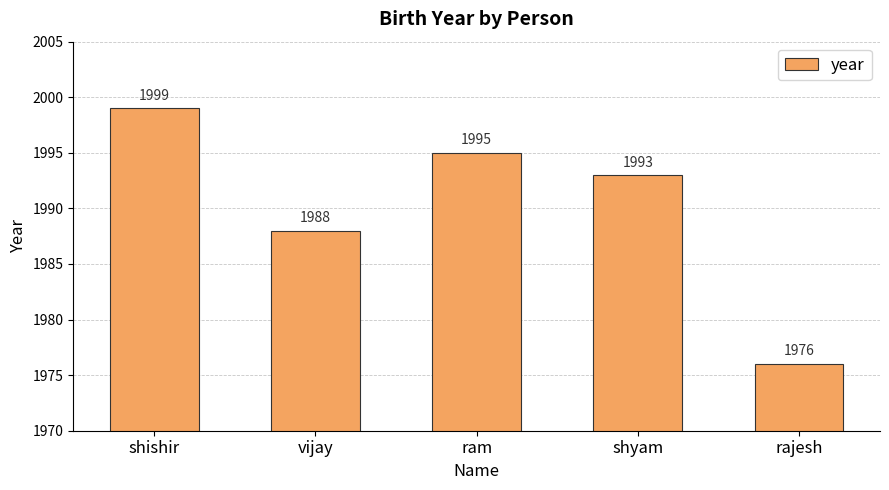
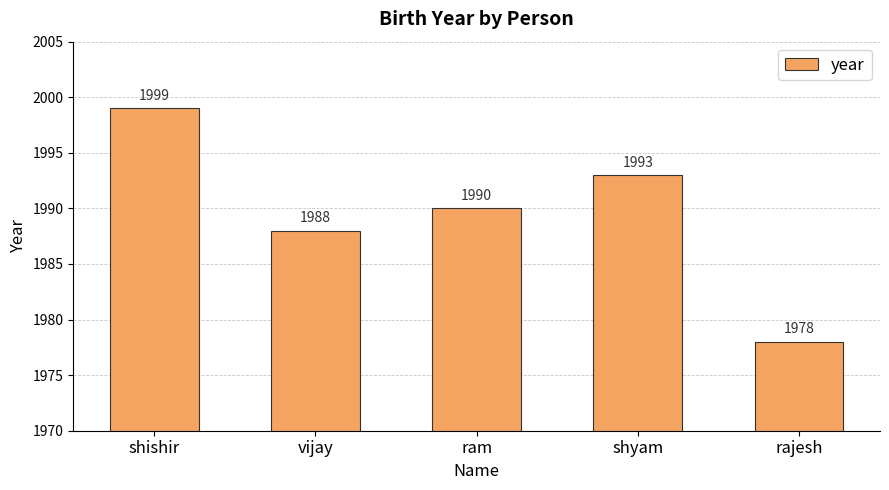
  {
    "shishir": 1999,
    "vijay": 1988,
-   "ram": 1995,
+   "ram": 1990,
    "shyam": 1993,
-   "rajesh": 1976
+   "rajesh": 1978
  }
